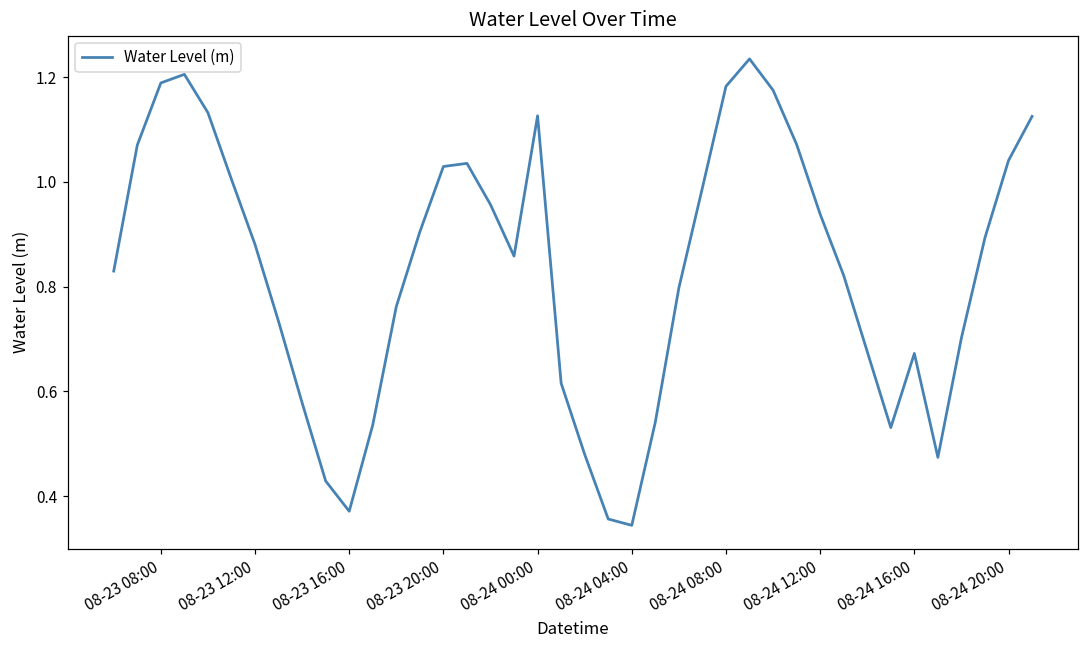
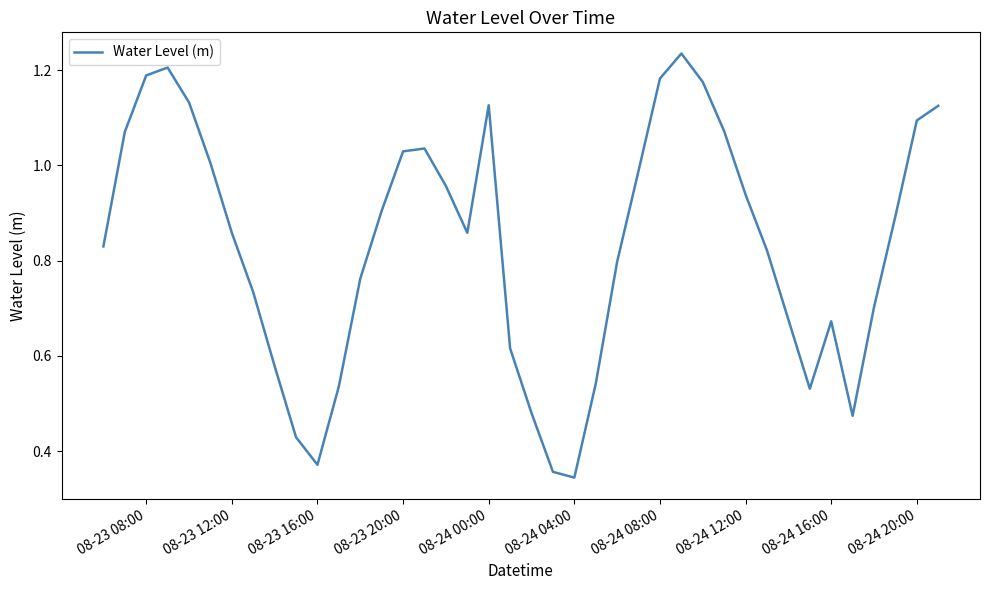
  {
    "08-23 08:00": 1.19,
-   "08-23 12:00": 0.88,
+   "08-23 12:00": 0.86,
    "08-23 16:00": 0.37,
    "08-23 20:00": 1.03,
    "08-24 00:00": 1.13,
    "08-24 04:00": 0.34,
    "08-24 08:00": 1.18,
    "08-24 12:00": 0.94,
    "08-24 16:00": 0.67,
-   "08-24 20:00": 1.04
+   "08-24 20:00": 1.09
  }
